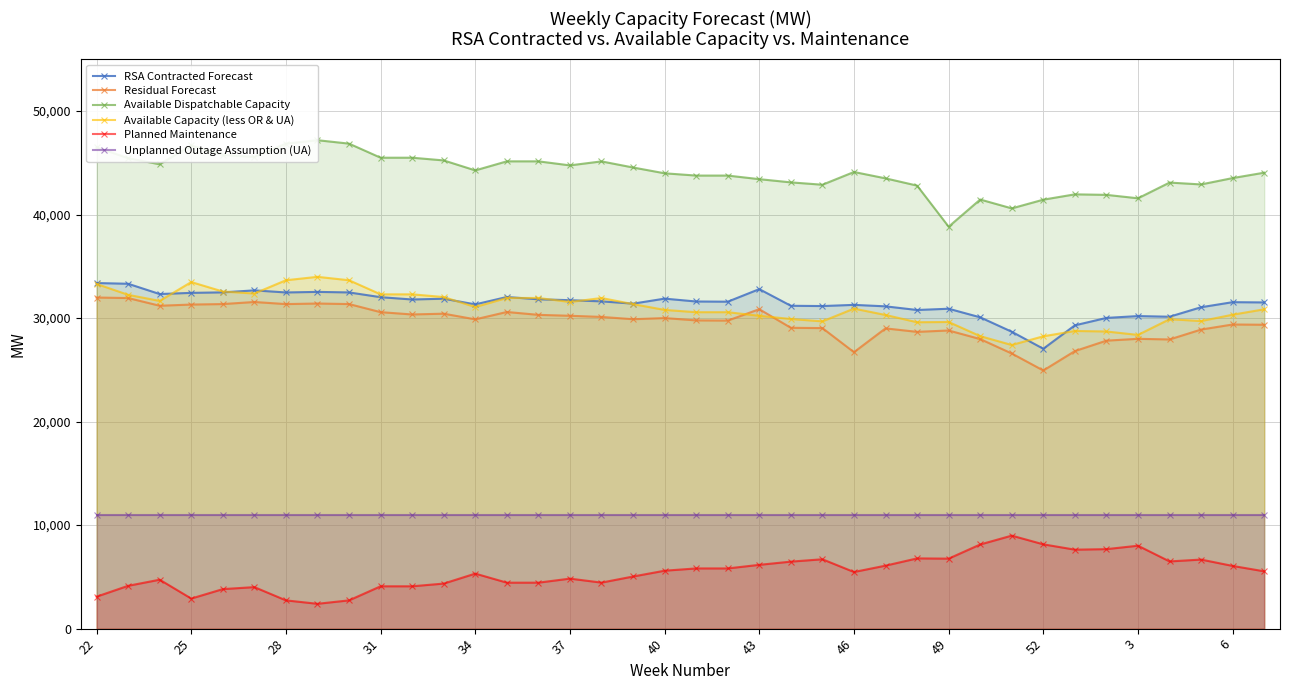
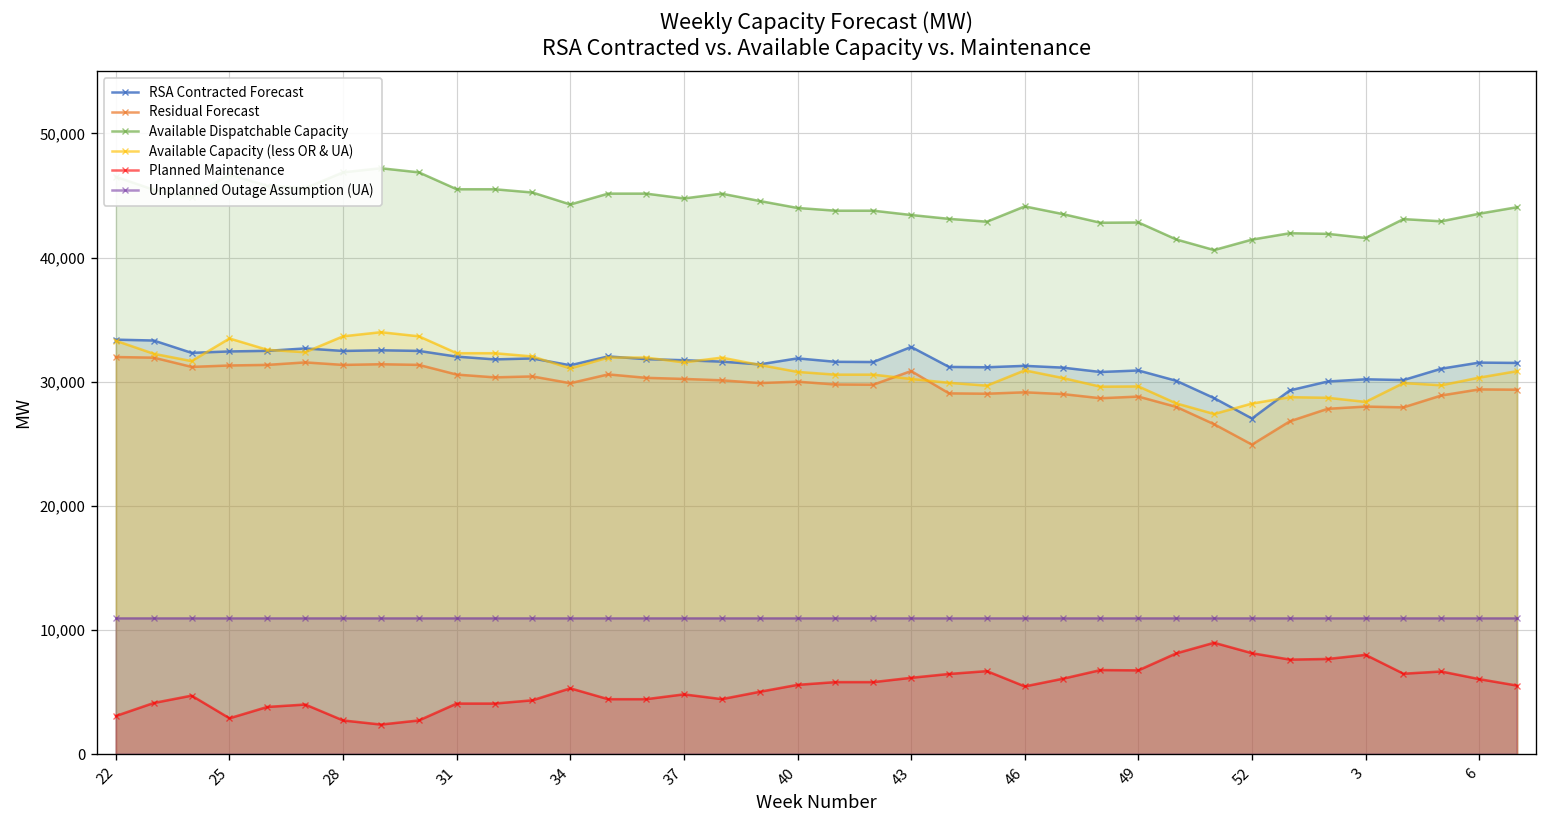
  {
    "RSA Contracted Forecast": {
      "40": "31,900",
      "43": "32,800",
      "46": "31,300",
      "49": "30,900",
      "52": "27,000",
      "3": "30,200",
      "6": "31,500"
    },
    "Residual Forecast": {
      "40": "30,000",
      "43": "30,900",
-     "46": "26,700",
+     "46": "29,200",
      "49": "28,800",
      "52": "24,900",
      "3": "28,000",
      "6": "29,400"
    },
    "Available Dispatchable Capacity": {
      "40": "44,000",
      "43": "43,400",
      "46": "44,100",
-     "49": "38,800",
+     "49": "42,800",
      "52": "41,400",
      "3": "41,600",
      "6": "43,500"
    },
    "Available Capacity (less OR & UA)": {
      "40": "30,800",
      "43": "30,200",
      "46": "30,900",
      "49": "29,600",
      "52": "28,200",
      "3": "28,400",
      "6": "30,300"
    },
    "Planned Maintenance": {
      "40": "5,600",
      "43": "6,200",
      "46": "5,500",
      "49": "6,800",
      "52": "8,100",
      "3": "8,000",
      "6": "6,100"
    },
    "Unplanned Outage Assumption (UA)": {
      "40": "11,000",
      "43": "11,000",
      "46": "11,000",
      "49": "11,000",
      "52": "11,000",
      "3": "11,000",
      "6": "11,000"
    }
  }
